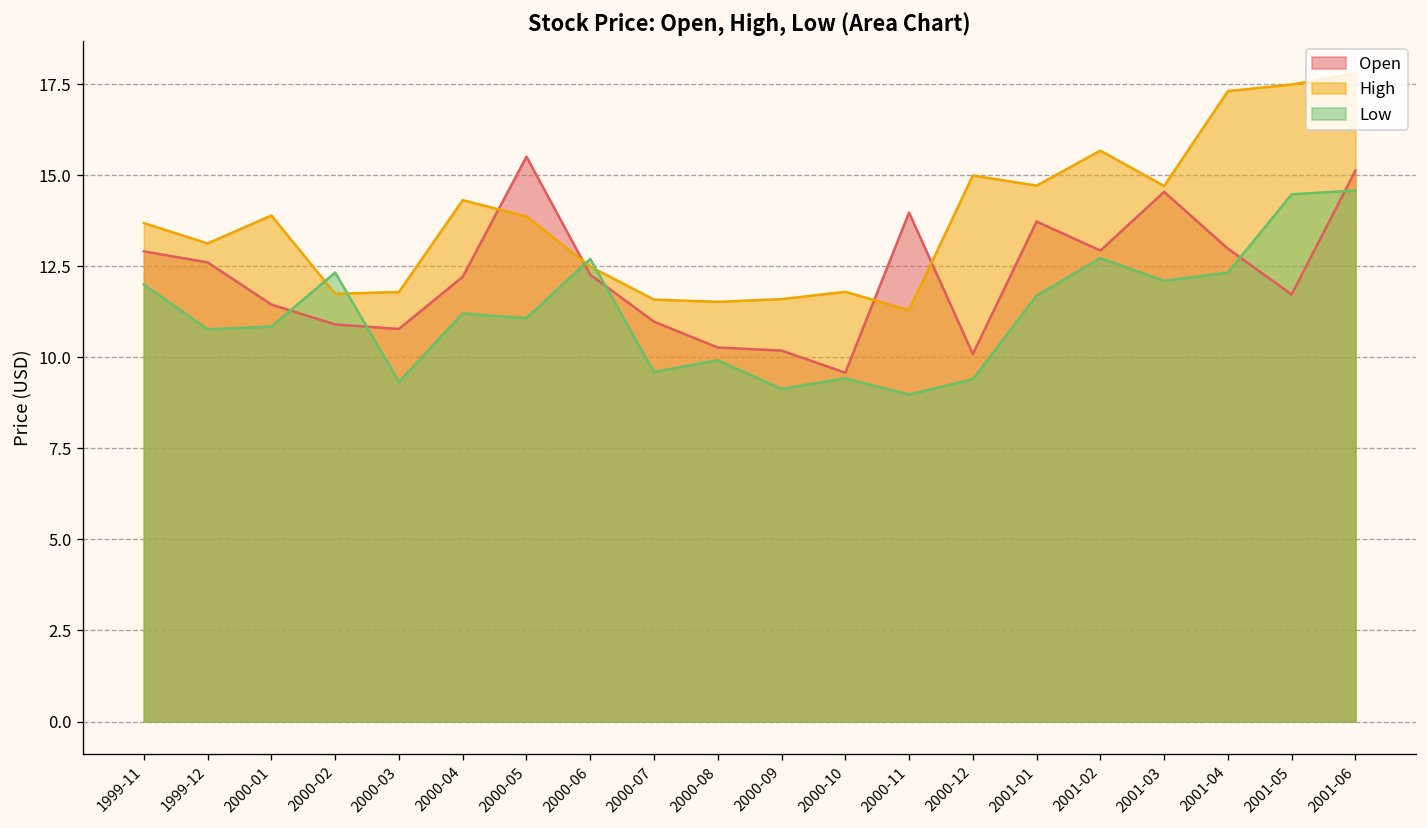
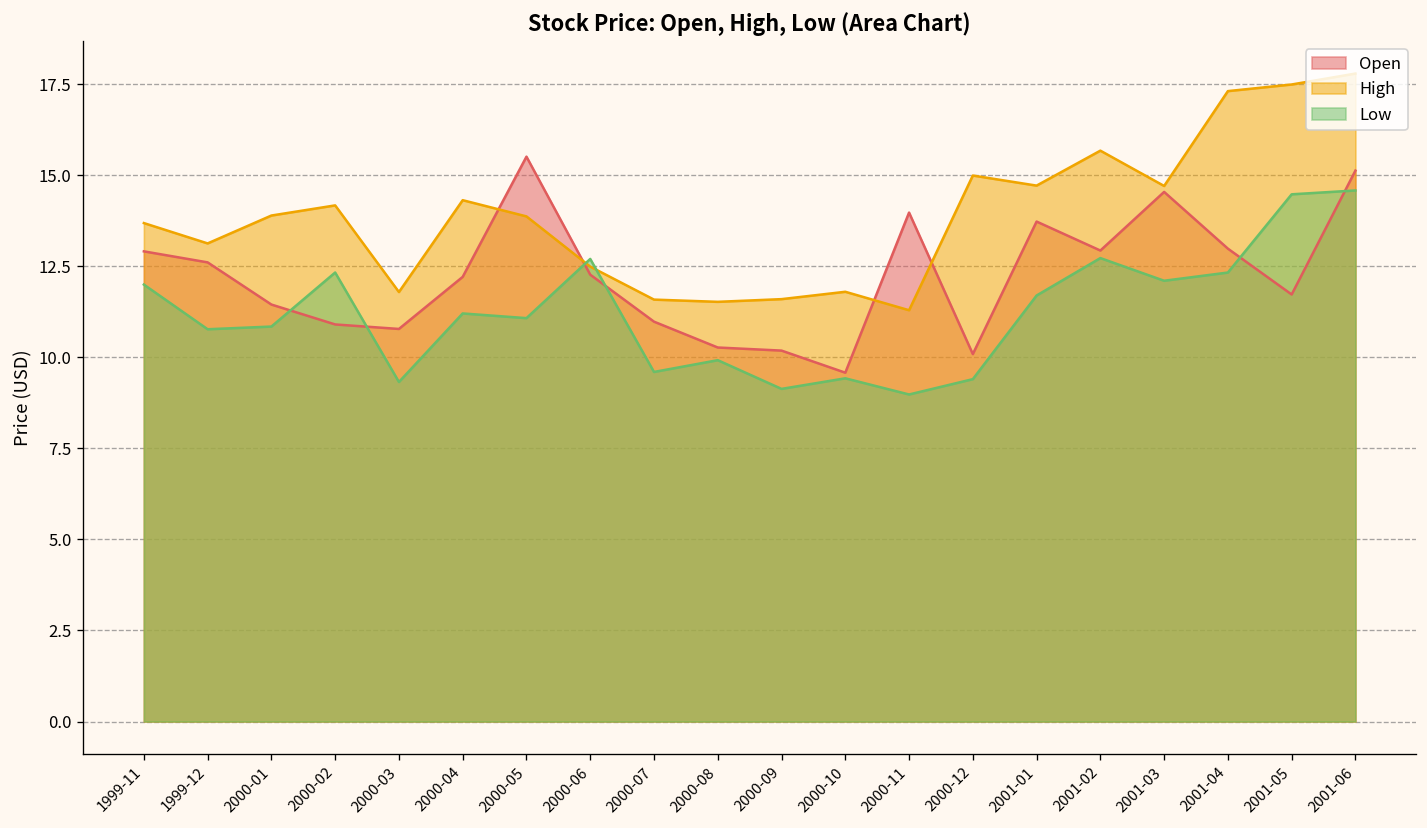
  {
    "Open": {
      "1999-11": 12.9,
      "1999-12": 12.6,
      "2000-01": 11.4,
      "2000-02": 10.9,
      "2000-03": 10.8,
      "2000-04": 12.2,
      "2000-05": 15.5,
      "2000-06": 12.3,
      "2000-07": 11.0,
      "2000-08": 10.3,
      "2000-09": 10.2,
      "2000-10": 9.6,
      "2000-11": 14.0,
      "2000-12": 10.1,
      "2001-01": 13.7,
      "2001-02": 12.9,
      "2001-03": 14.5,
      "2001-04": 13.0,
      "2001-05": 11.7,
      "2001-06": 15.1
    },
    "High": {
      "1999-11": 13.7,
      "1999-12": 13.1,
      "2000-01": 13.9,
-     "2000-02": 11.7,
+     "2000-02": 14.2,
      "2000-03": 11.8,
      "2000-04": 14.3,
      "2000-05": 13.9,
      "2000-06": 12.5,
      "2000-07": 11.6,
      "2000-08": 11.5,
      "2000-09": 11.6,
      "2000-10": 11.8,
      "2000-11": 11.3,
      "2000-12": 15.0,
      "2001-01": 14.7,
      "2001-02": 15.7,
      "2001-03": 14.7,
      "2001-04": 17.3,
      "2001-05": 17.5
    },
    "Low": {
      "1999-11": 12.0,
      "1999-12": 10.8,
      "2000-01": 10.8,
      "2000-02": 12.3,
      "2000-03": 9.3,
      "2000-04": 11.2,
      "2000-05": 11.1,
      "2000-06": 12.7,
      "2000-07": 9.6,
      "2000-08": 9.9,
      "2000-09": 9.1,
      "2000-10": 9.4,
      "2000-11": 9.0,
      "2000-12": 9.4,
      "2001-01": 11.7,
      "2001-02": 12.7,
      "2001-03": 12.1,
      "2001-04": 12.3,
      "2001-05": 14.5,
      "2001-06": 14.6
    }
  }
